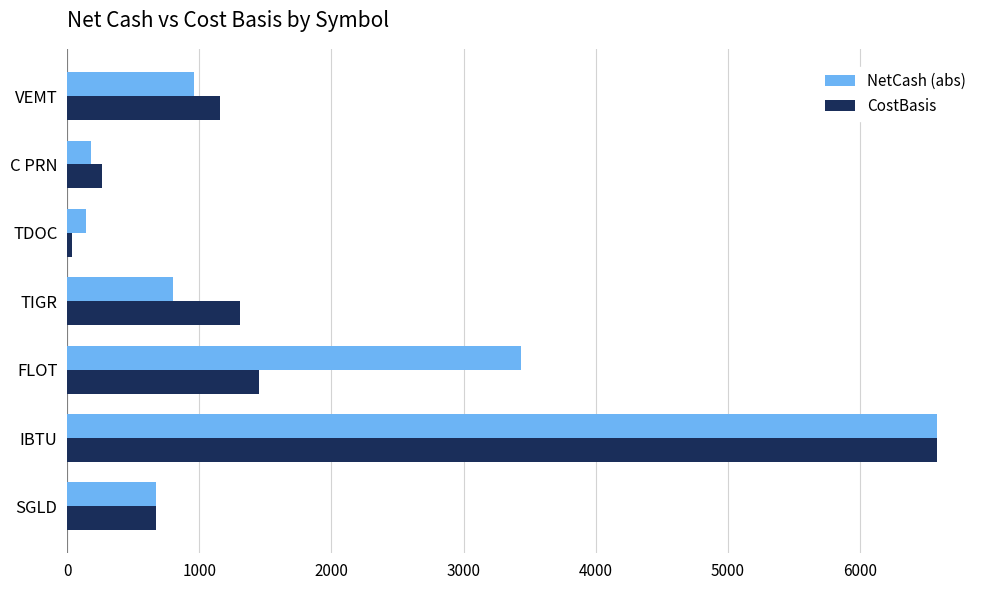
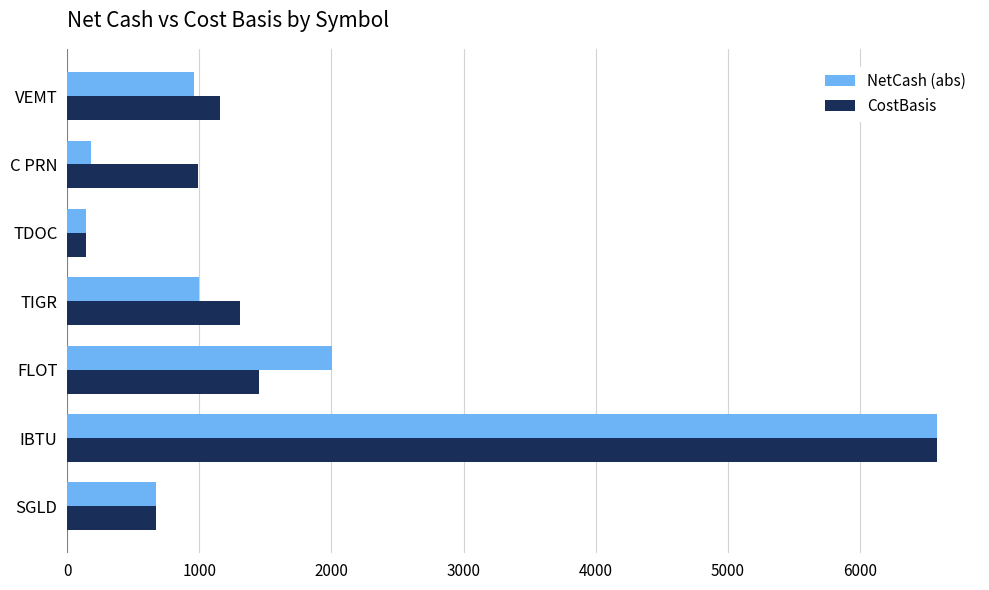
  {
    "NetCash (abs)": {
      "VEMT": 960,
      "C PRN": 180,
      "TDOC": 150,
-     "TIGR": 800,
-     "FLOT": 3430,
+     "TIGR": 1000,
+     "FLOT": 2000,
      "IBTU": 6580,
      "SGLD": 680
    },
    "CostBasis": {
      "VEMT": 1160,
-     "C PRN": 270,
-     "TDOC": 30,
+     "C PRN": 990,
+     "TDOC": 150,
      "TIGR": 1310,
      "FLOT": 1450,
      "IBTU": 6580,
      "SGLD": 680
    }
  }
